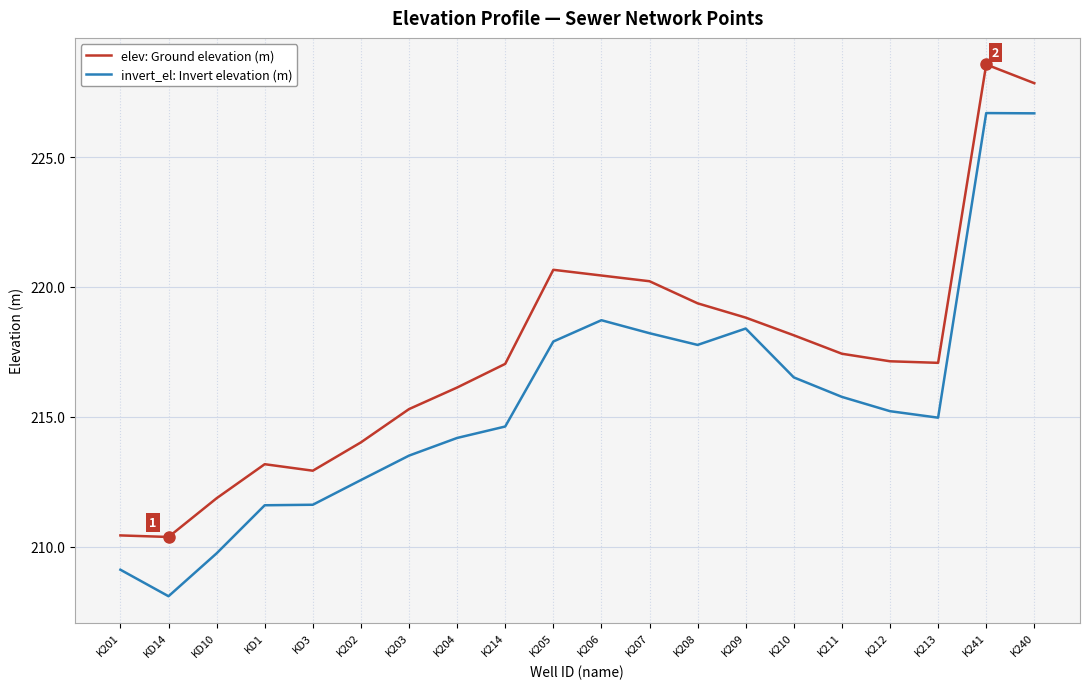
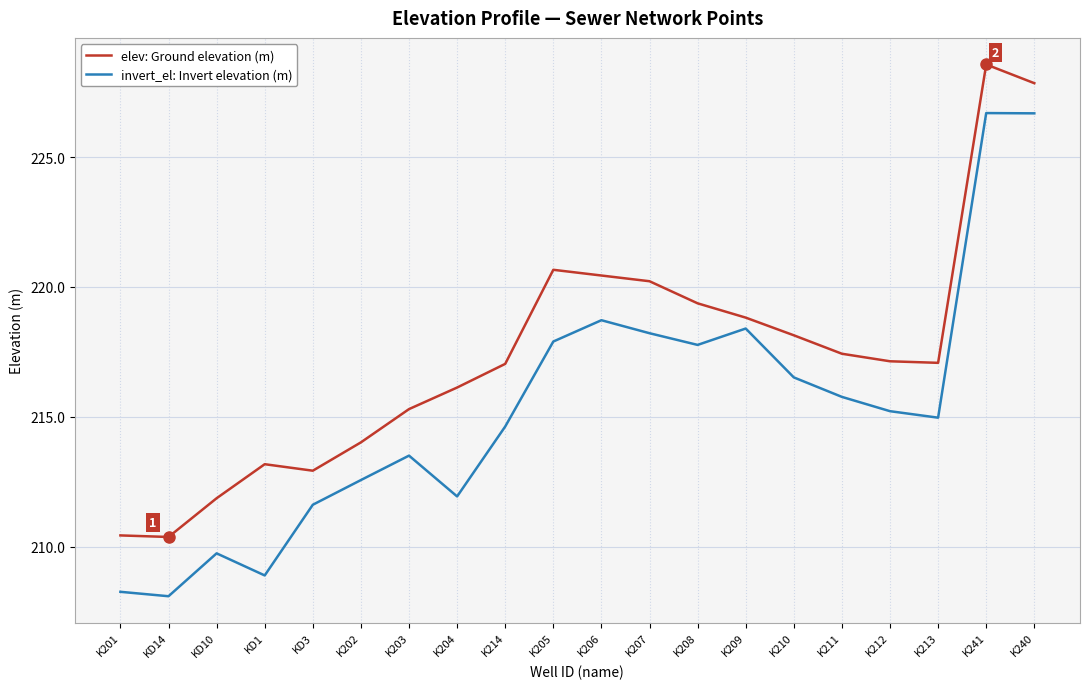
  {
    "invert_el: Invert elevation (m)": {
-     "K201": 209.1,
+     "K201": 208.3,
      "KD14": 208.1,
      "KD10": 209.8,
-     "KD1": 211.6,
+     "KD1": 208.9,
      "KD3": 211.6,
      "K202": 212.6,
      "K203": 213.5,
-     "K204": 214.2,
+     "K204": 211.9,
      "K214": 214.6,
      "K205": 217.9,
      "K206": 218.7,
      "K207": 218.2,
      "K208": 217.8,
      "K209": 218.4,
      "K210": 216.5,
      "K211": 215.8,
      "K212": 215.2,
      "K213": 215.0,
      "K241": 226.7,
      "K240": 226.7
    }
  }
